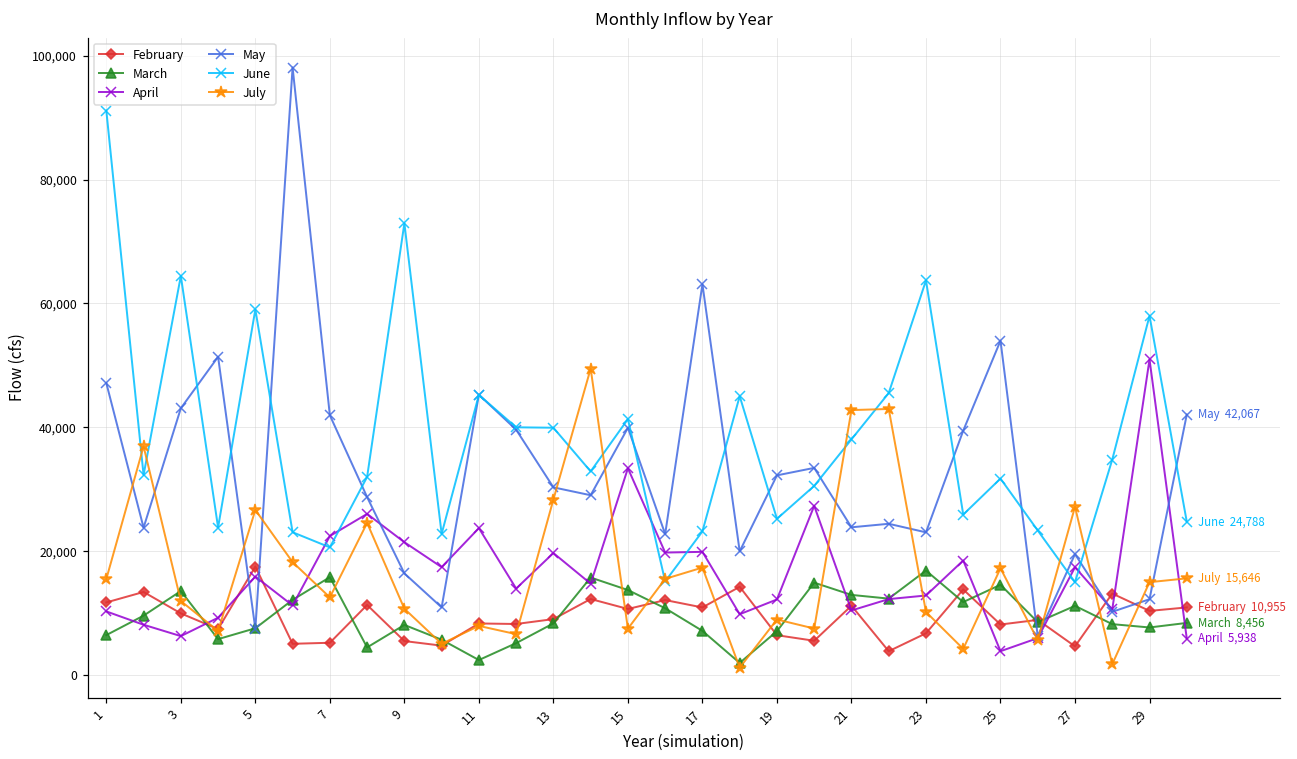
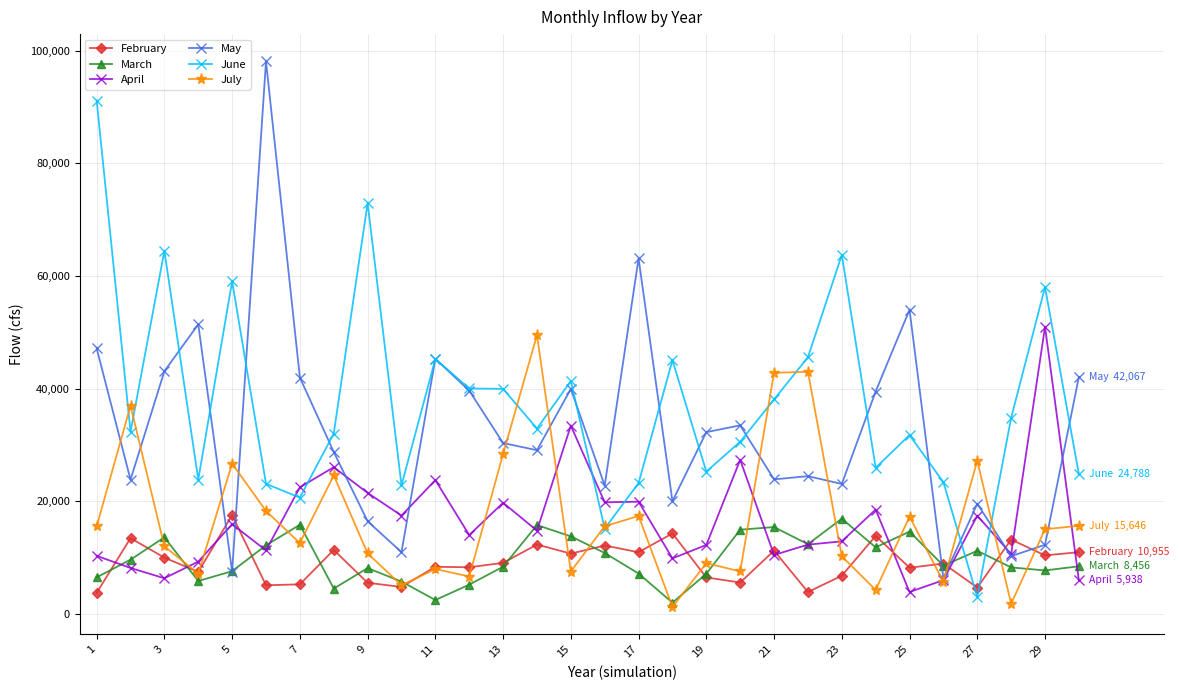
  {
    "February": {
-     "1": "12,000",
+     "1": "4,000",
      "3": "10,000",
      "5": "18,000",
      "7": "5,000",
      "9": "6,000",
      "13": "9,000",
      "15": "11,000",
      "17": "11,000",
      "19": "6,000",
      "21": "11,000",
      "23": "7,000",
      "25": "8,000",
      "27": "5,000",
      "29": "10,000"
    },
    "March": {
      "1": "6,000",
      "3": "14,000",
      "7": "16,000",
      "9": "8,000",
      "11": "2,000",
      "13": "8,000",
      "15": "14,000",
      "17": "7,000",
      "19": "7,000",
-     "21": "13,000",
+     "21": "15,000",
      "23": "17,000",
      "25": "15,000",
      "27": "11,000",
      "29": "8,000"
    },
    "April": {
      "1": "10,000",
      "3": "6,000",
      "5": "16,000",
      "7": "22,000",
      "9": "21,000",
      "11": "24,000",
      "13": "20,000",
      "15": "33,000",
      "17": "20,000",
      "19": "12,000",
      "21": "10,000",
      "23": "13,000",
      "25": "4,000",
      "27": "17,000",
      "29": "51,000"
    },
    "May": {
      "1": "47,000",
      "3": "43,000",
      "7": "42,000",
      "9": "16,000",
      "13": "30,000",
      "15": "40,000",
      "17": "63,000",
      "19": "32,000",
      "21": "24,000",
      "23": "23,000",
      "25": "54,000",
      "27": "20,000",
      "29": "12,000"
    },
    "June": {
      "1": "91,000",
      "3": "64,000",
      "5": "59,000",
      "7": "21,000",
      "9": "73,000",
      "13": "40,000",
      "15": "41,000",
      "17": "23,000",
      "19": "25,000",
      "21": "38,000",
      "23": "64,000",
      "25": "32,000",
-     "27": "15,000",
+     "27": "3,000",
      "29": "58,000"
    },
    "July": {
      "1": "16,000",
      "3": "12,000",
      "5": "27,000",
      "7": "13,000",
      "9": "11,000",
      "13": "28,000",
      "15": "8,000",
      "17": "17,000",
      "19": "9,000",
      "21": "43,000",
      "23": "10,000",
      "25": "17,000",
      "27": "27,000",
      "29": "15,000"
    }
  }
